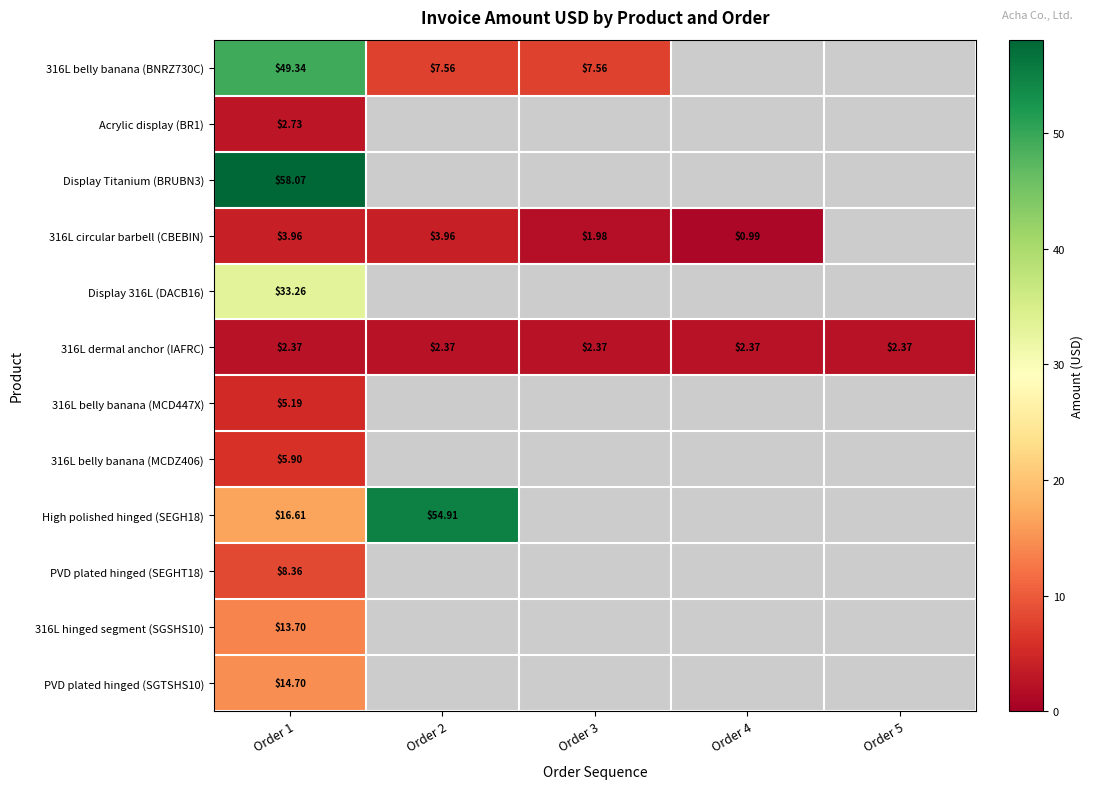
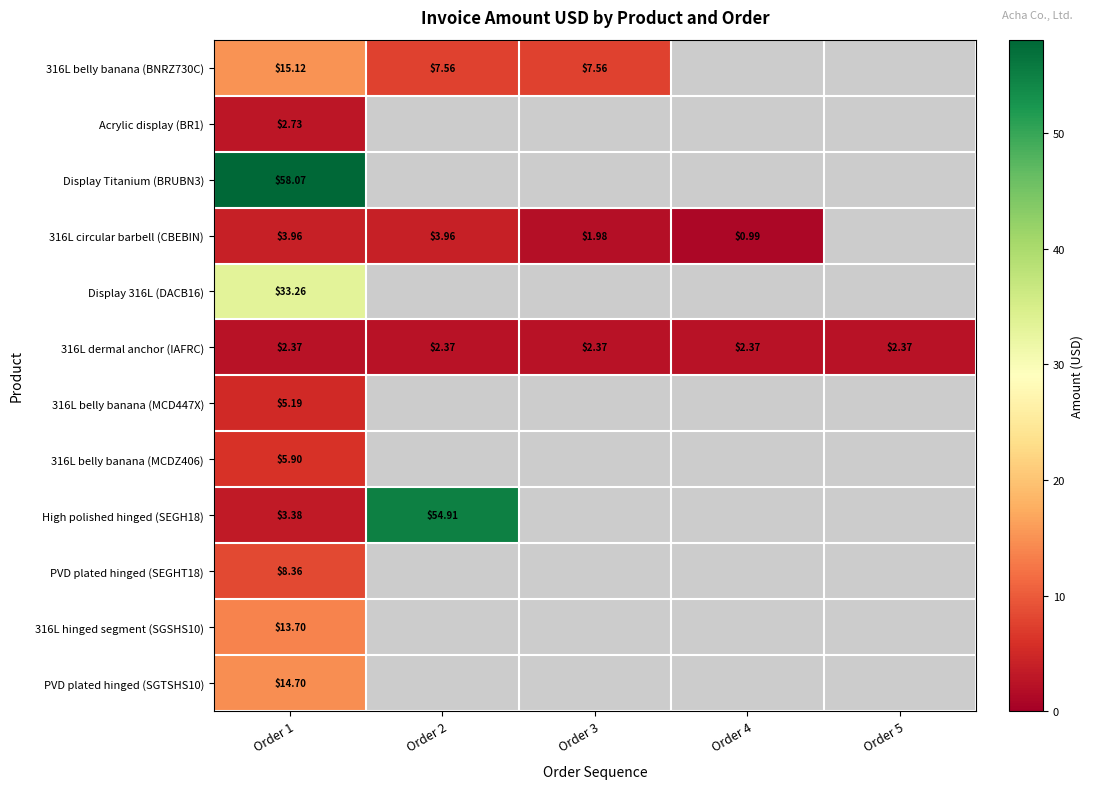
  {
    "316L belly banana (BNRZ730C)": {
-     "Order 1": "$49.34",
+     "Order 1": "$15.12",
      "Order 2": "$7.56",
      "Order 3": "$7.56"
    },
    "Acrylic display (BR1)": {
      "Order 1": "$2.73"
    },
    "Display Titanium (BRUBN3)": {
      "Order 1": "$58.07"
    },
    "316L circular barbell (CBEBIN)": {
      "Order 1": "$3.96",
      "Order 2": "$3.96",
      "Order 3": "$1.98",
      "Order 4": "$0.99"
    },
    "Display 316L (DACB16)": {
      "Order 1": "$33.26"
    },
    "316L dermal anchor (IAFRC)": {
      "Order 1": "$2.37",
      "Order 2": "$2.37",
      "Order 3": "$2.37",
      "Order 4": "$2.37",
      "Order 5": "$2.37"
    },
    "316L belly banana (MCD447X)": {
      "Order 1": "$5.19"
    },
    "316L belly banana (MCDZ406)": {
      "Order 1": "$5.90"
    },
    "High polished hinged (SEGH18)": {
-     "Order 1": "$16.61",
+     "Order 1": "$3.38",
      "Order 2": "$54.91"
    },
    "PVD plated hinged (SEGHT18)": {
      "Order 1": "$8.36"
    },
    "316L hinged segment (SGSHS10)": {
      "Order 1": "$13.70"
    },
    "PVD plated hinged (SGTSHS10)": {
      "Order 1": "$14.70"
    }
  }
